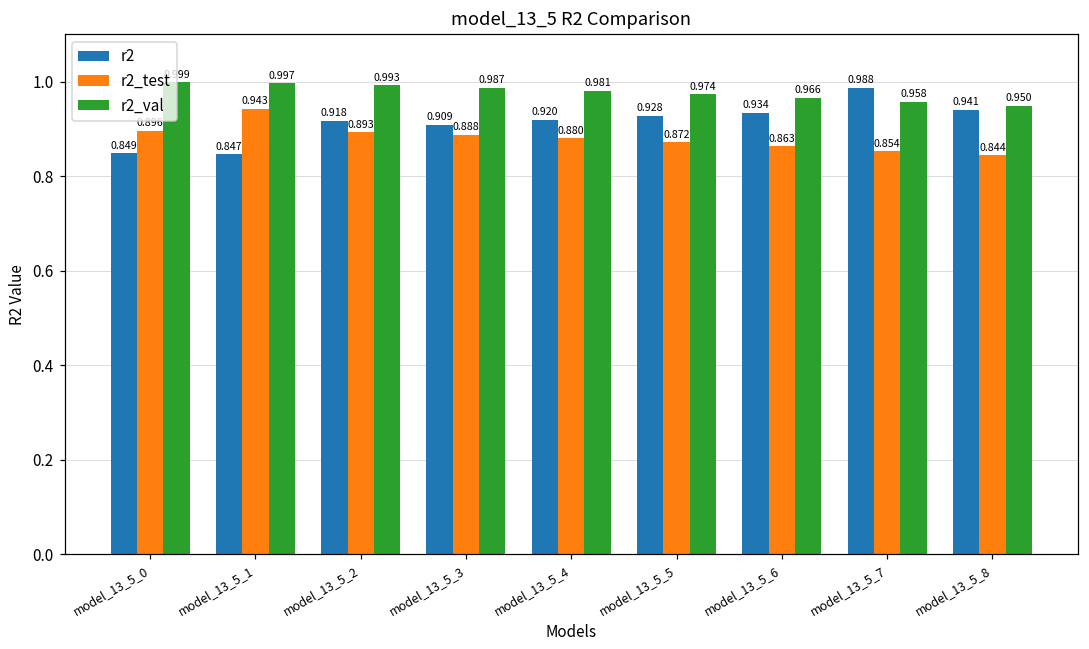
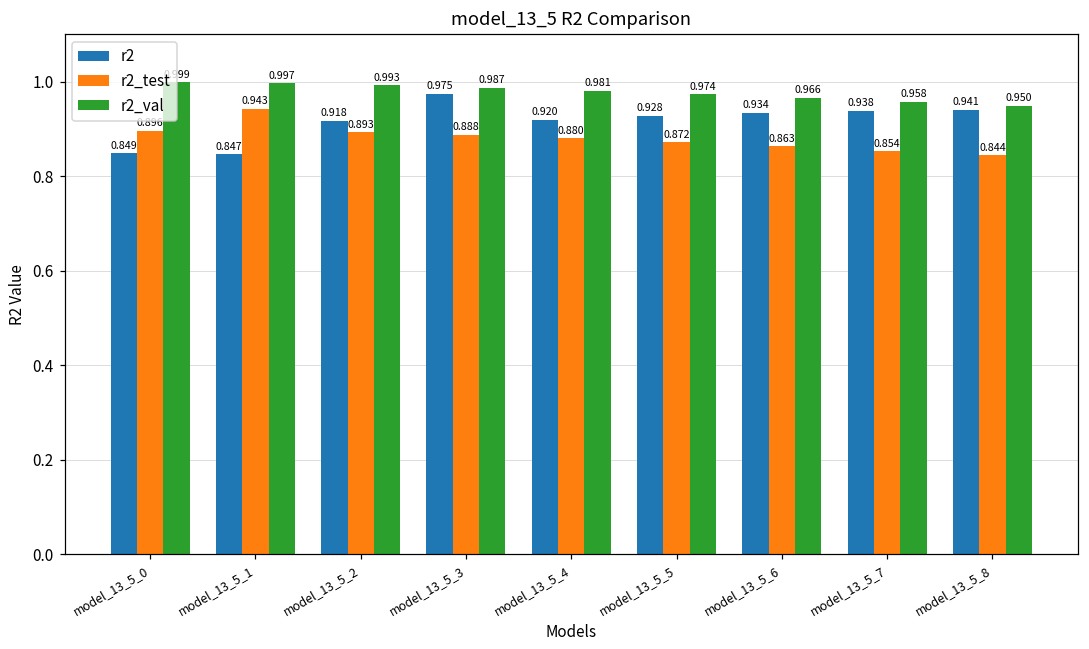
  {
    "r2": {
      "model_13_5_0": 0.849,
      "model_13_5_1": 0.847,
      "model_13_5_2": 0.918,
-     "model_13_5_3": 0.909,
+     "model_13_5_3": 0.975,
      "model_13_5_4": 0.920,
      "model_13_5_5": 0.928,
      "model_13_5_6": 0.934,
-     "model_13_5_7": 0.988,
+     "model_13_5_7": 0.938,
      "model_13_5_8": 0.941
    },
    "r2_test": {
      "model_13_5_0": 0.896,
      "model_13_5_1": 0.943,
      "model_13_5_2": 0.893,
      "model_13_5_3": 0.888,
      "model_13_5_4": 0.880,
      "model_13_5_5": 0.872,
      "model_13_5_6": 0.863,
      "model_13_5_7": 0.854,
      "model_13_5_8": 0.844
    },
    "r2_val": {
      "model_13_5_1": 0.997,
      "model_13_5_2": 0.993,
      "model_13_5_3": 0.987,
      "model_13_5_4": 0.981,
      "model_13_5_5": 0.974,
      "model_13_5_6": 0.966,
      "model_13_5_7": 0.958,
      "model_13_5_8": 0.950
    }
  }
